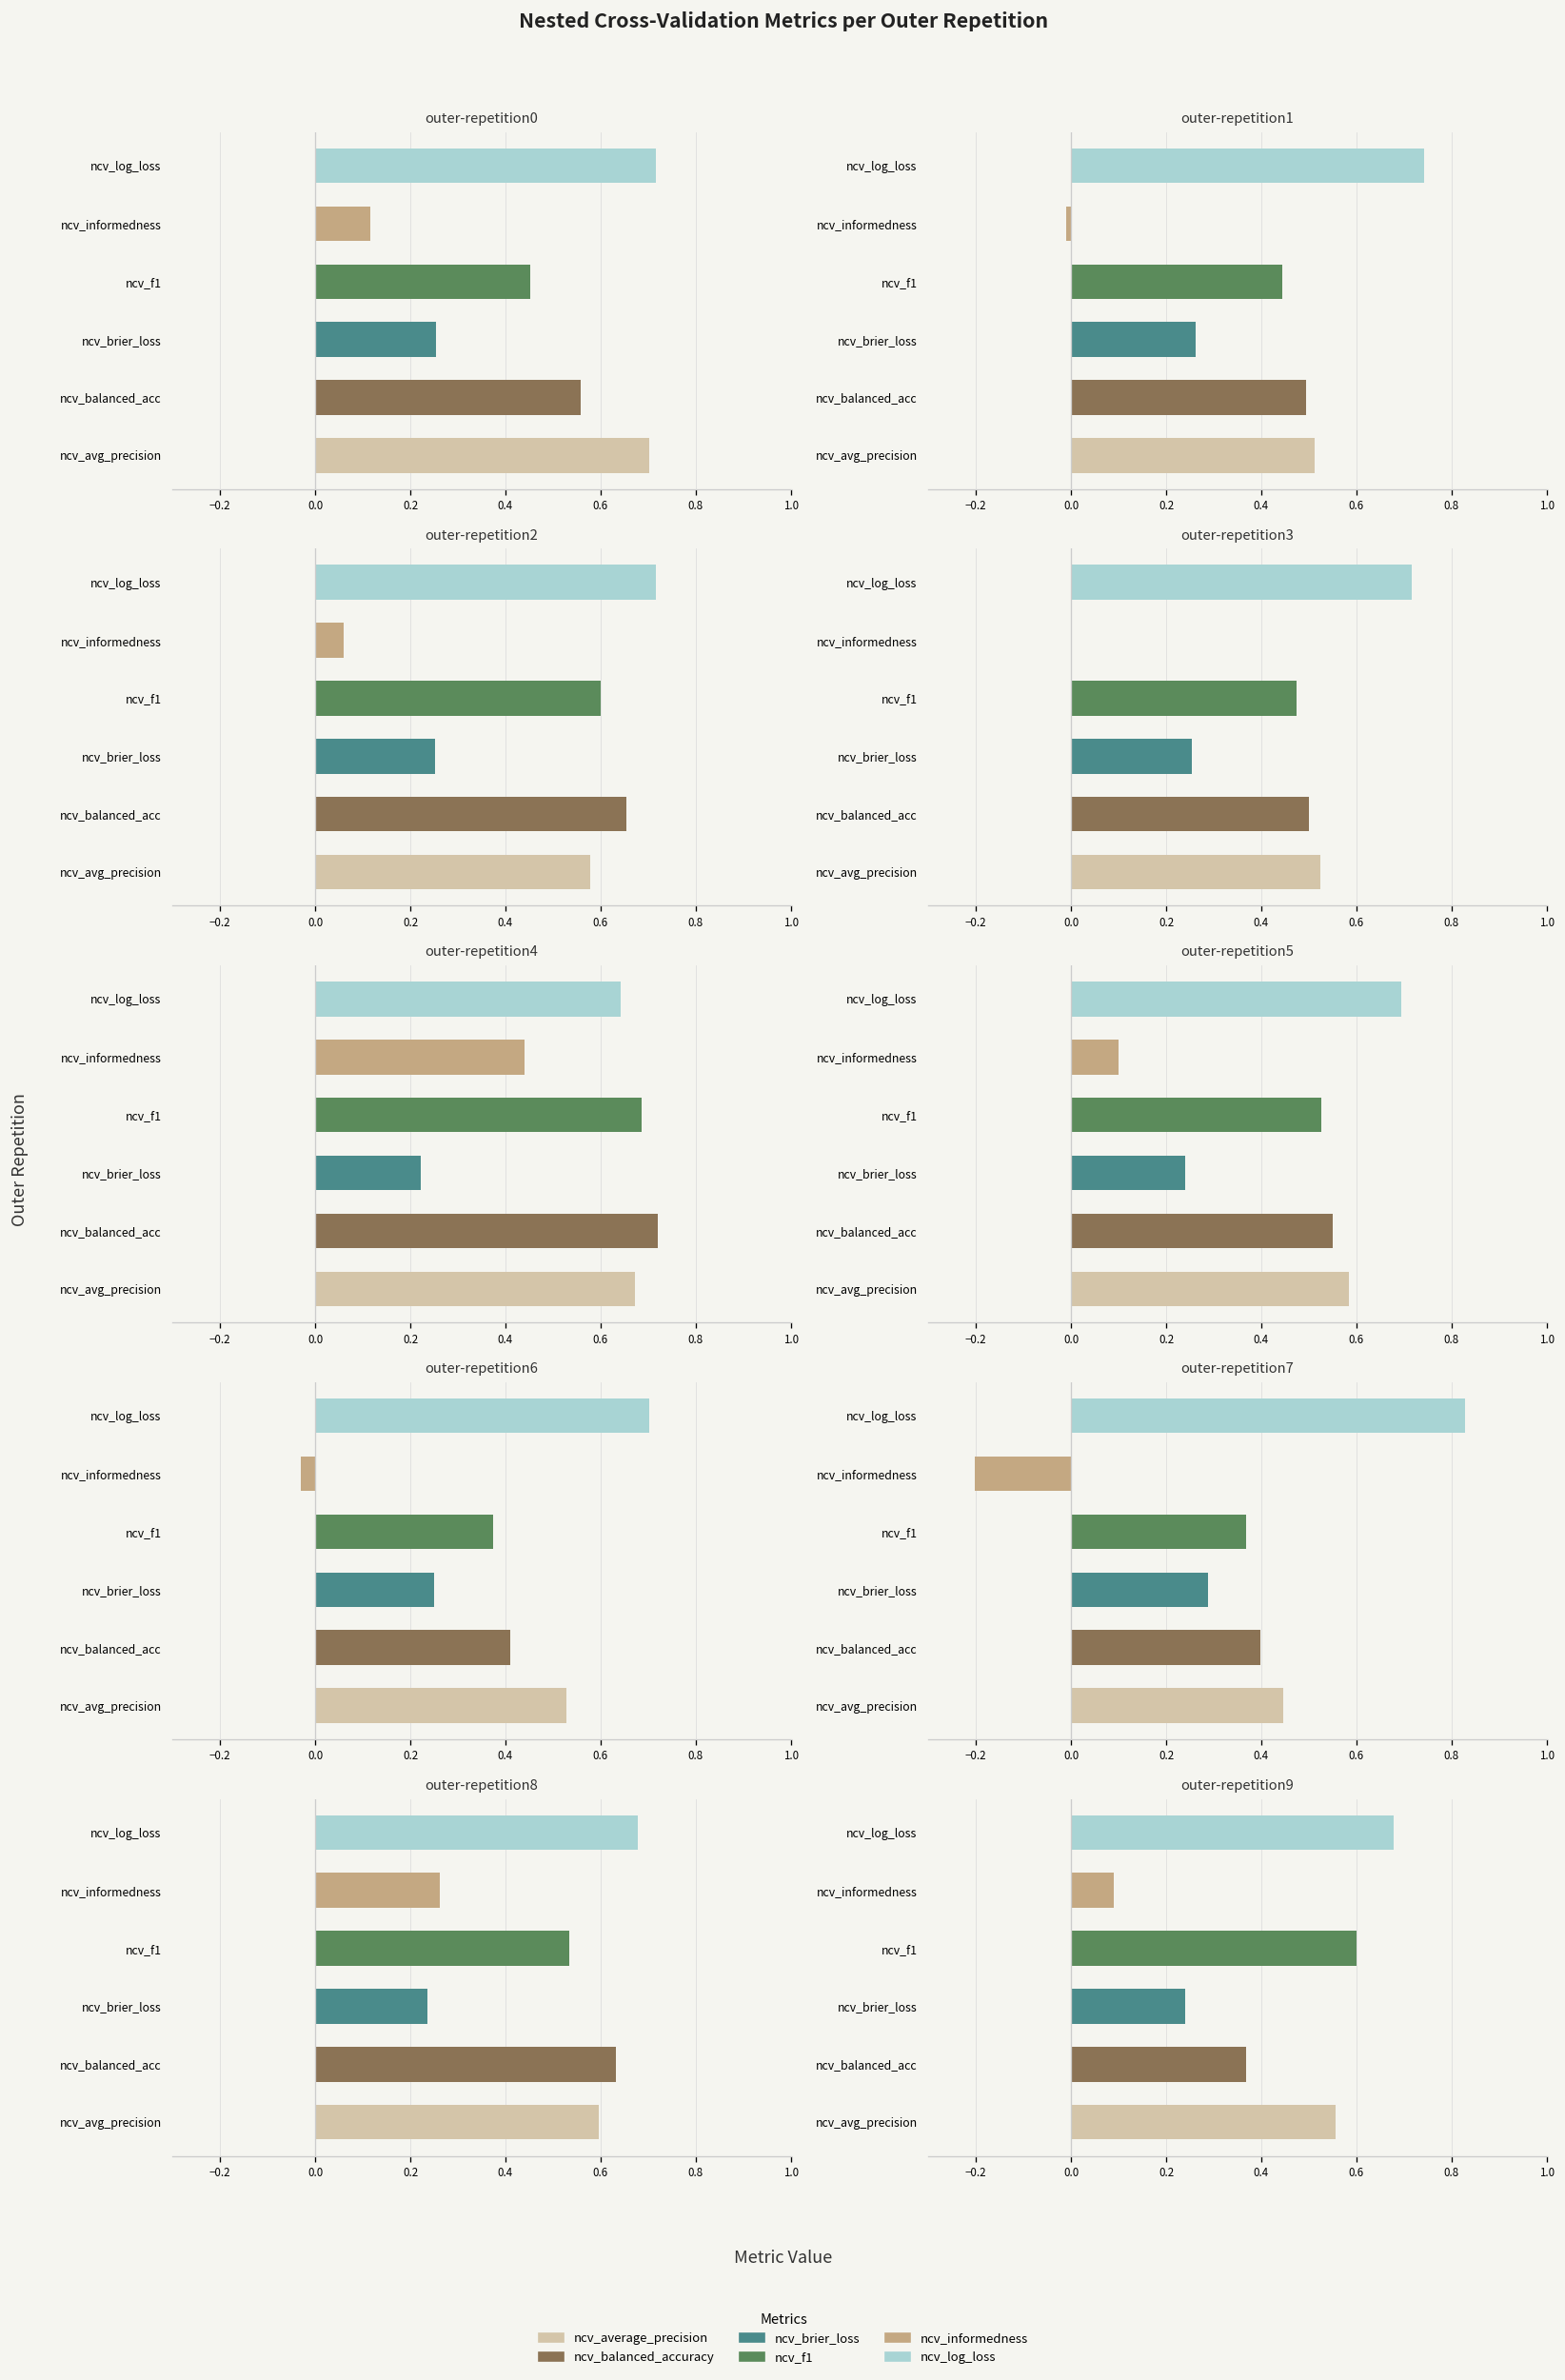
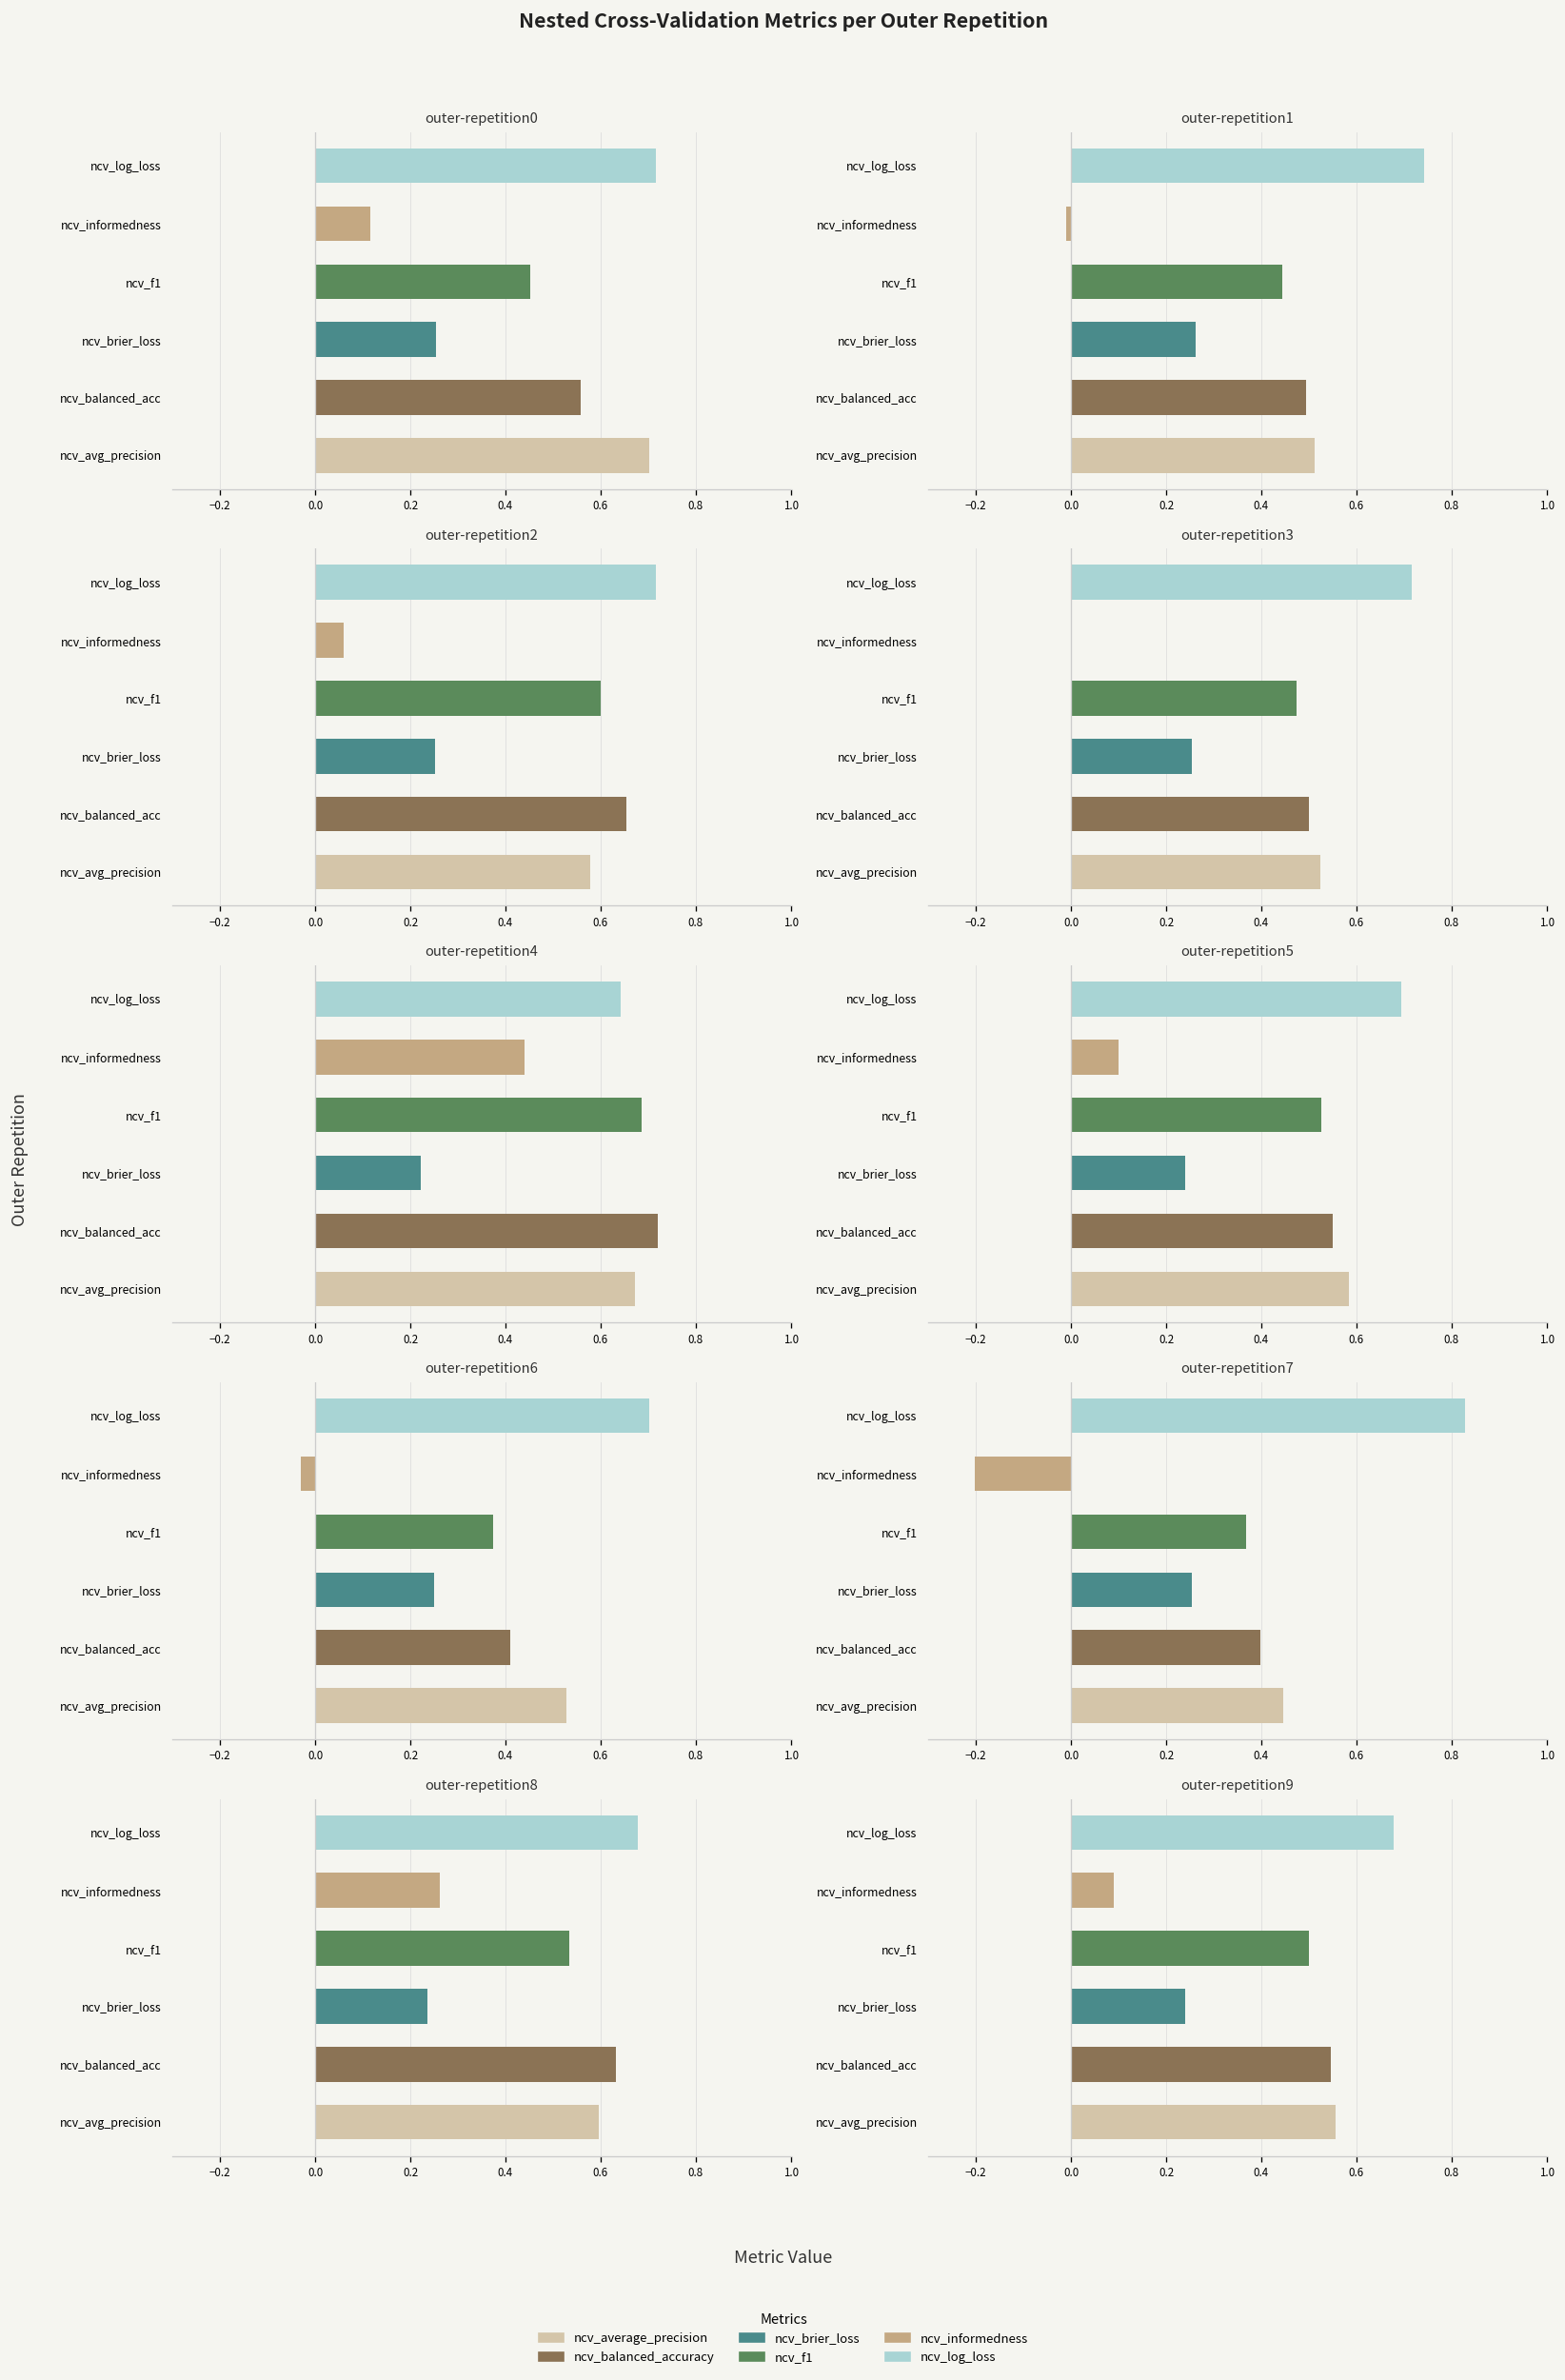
  {
    "outer-repetition0": {
      "ncv_log_loss": 0.72,
      "ncv_informedness": 0.12,
      "ncv_f1": 0.45,
      "ncv_brier_loss": 0.25,
      "ncv_balanced_acc": 0.56,
      "ncv_avg_precision": 0.70
    },
    "outer-repetition1": {
      "ncv_log_loss": 0.74,
      "ncv_informedness": -0.01,
      "ncv_f1": 0.44,
      "ncv_brier_loss": 0.26,
      "ncv_balanced_acc": 0.49,
      "ncv_avg_precision": 0.51
    },
    "outer-repetition2": {
      "ncv_log_loss": 0.72,
      "ncv_informedness": 0.06,
      "ncv_f1": 0.60,
      "ncv_brier_loss": 0.25,
      "ncv_balanced_acc": 0.65,
      "ncv_avg_precision": 0.58
    },
    "outer-repetition3": {
      "ncv_log_loss": 0.72,
      "ncv_informedness": 0.00,
      "ncv_f1": 0.47,
      "ncv_brier_loss": 0.25,
      "ncv_balanced_acc": 0.50,
      "ncv_avg_precision": 0.52
    },
    "outer-repetition4": {
      "ncv_log_loss": 0.64,
      "ncv_informedness": 0.44,
      "ncv_f1": 0.69,
      "ncv_brier_loss": 0.22,
      "ncv_balanced_acc": 0.72,
      "ncv_avg_precision": 0.67
    },
    "outer-repetition5": {
      "ncv_log_loss": 0.69,
      "ncv_informedness": 0.10,
      "ncv_f1": 0.53,
      "ncv_brier_loss": 0.24,
      "ncv_balanced_acc": 0.55,
      "ncv_avg_precision": 0.58
    },
    "outer-repetition6": {
      "ncv_log_loss": 0.70,
      "ncv_informedness": -0.03,
      "ncv_f1": 0.38,
      "ncv_brier_loss": 0.25,
      "ncv_balanced_acc": 0.41,
      "ncv_avg_precision": 0.53
    },
    "outer-repetition7": {
      "ncv_log_loss": 0.83,
      "ncv_informedness": -0.20,
      "ncv_f1": 0.37,
-     "ncv_brier_loss": 0.29,
+     "ncv_brier_loss": 0.25,
      "ncv_balanced_acc": 0.40,
      "ncv_avg_precision": 0.45
    },
    "outer-repetition8": {
      "ncv_log_loss": 0.68,
      "ncv_informedness": 0.26,
      "ncv_f1": 0.53,
      "ncv_brier_loss": 0.24,
      "ncv_balanced_acc": 0.63,
      "ncv_avg_precision": 0.60
    },
    "outer-repetition9": {
      "ncv_log_loss": 0.68,
      "ncv_informedness": 0.09,
-     "ncv_f1": 0.6,
+     "ncv_f1": 0.5,
      "ncv_brier_loss": 0.24,
-     "ncv_balanced_acc": 0.37,
+     "ncv_balanced_acc": 0.55,
      "ncv_avg_precision": 0.56
    }
  }
